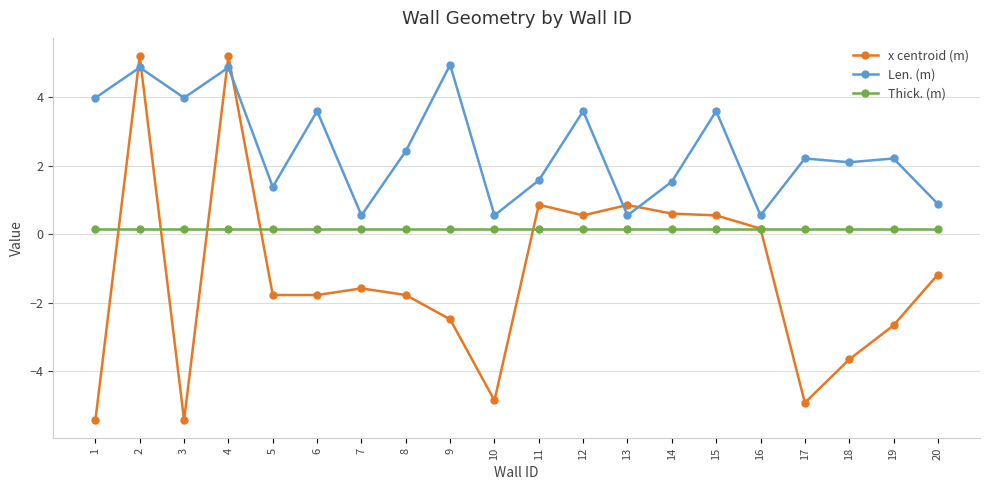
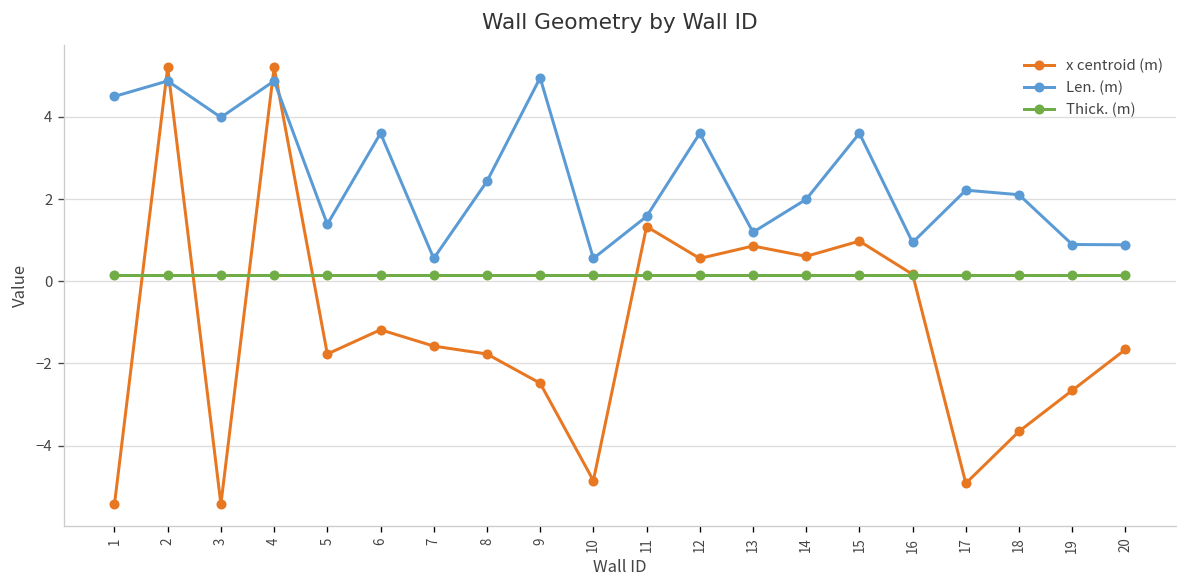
  {
    "x centroid (m)": {
      "1": -5.4,
      "2": 5.2,
      "3": -5.4,
      "4": 5.2,
      "5": -1.8,
-     "6": -1.8,
+     "6": -1.2,
      "7": -1.6,
      "8": -1.8,
      "9": -2.5,
      "10": -4.9,
-     "11": 0.9,
+     "11": 1.3,
      "12": 0.6,
      "13": 0.9,
      "14": 0.6,
-     "15": 0.6,
+     "15": 1.0,
      "17": -4.9,
      "18": -3.7,
      "19": -2.7,
-     "20": -1.2
+     "20": -1.7
    },
    "Len. (m)": {
-     "1": 4.0,
+     "1": 4.5,
      "2": 4.9,
      "3": 4.0,
      "4": 4.9,
      "5": 1.4,
      "6": 3.6,
      "7": 0.6,
      "8": 2.4,
      "9": 5.0,
      "10": 0.6,
      "11": 1.6,
      "12": 3.6,
-     "13": 0.6,
-     "14": 1.5,
+     "13": 1.2,
+     "14": 2.0,
      "15": 3.6,
-     "16": 0.6,
+     "16": 0.9,
      "17": 2.2,
      "18": 2.1,
-     "19": 2.2,
+     "19": 0.9,
      "20": 0.9
    },
    "Thick. (m)": {
      "1": 0.2,
      "2": 0.2,
      "3": 0.2,
      "4": 0.2,
      "5": 0.2,
      "6": 0.2,
      "7": 0.2,
      "8": 0.2,
      "9": 0.2,
      "10": 0.2,
      "11": 0.2,
      "12": 0.2,
      "13": 0.2,
      "14": 0.2,
      "15": 0.2,
      "17": 0.2,
      "18": 0.2,
      "19": 0.2,
      "20": 0.2
    }
  }
